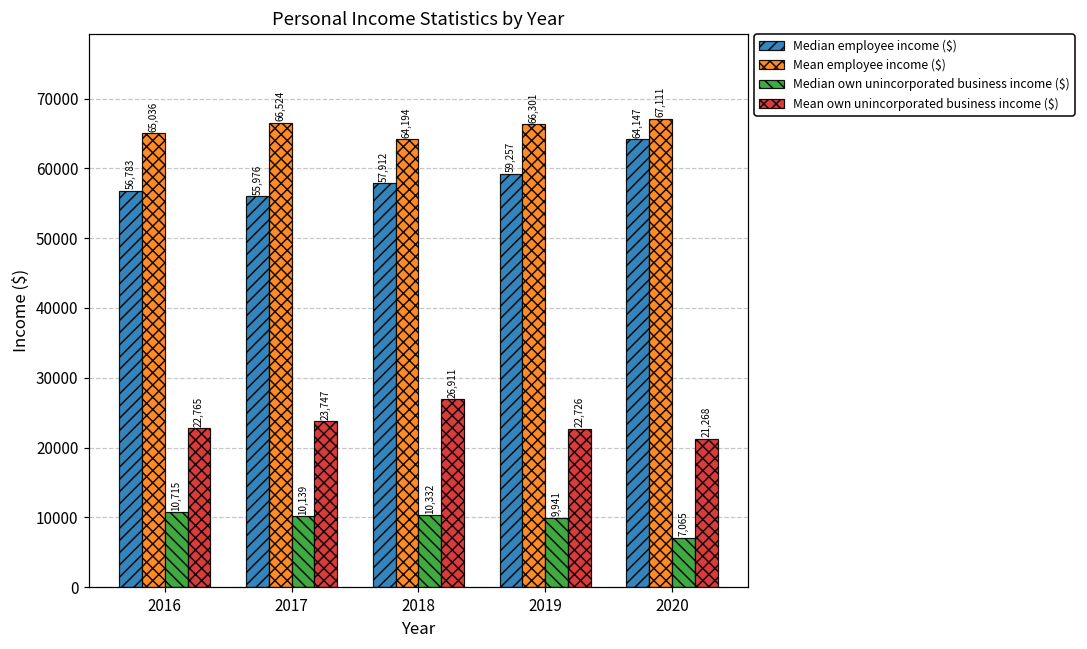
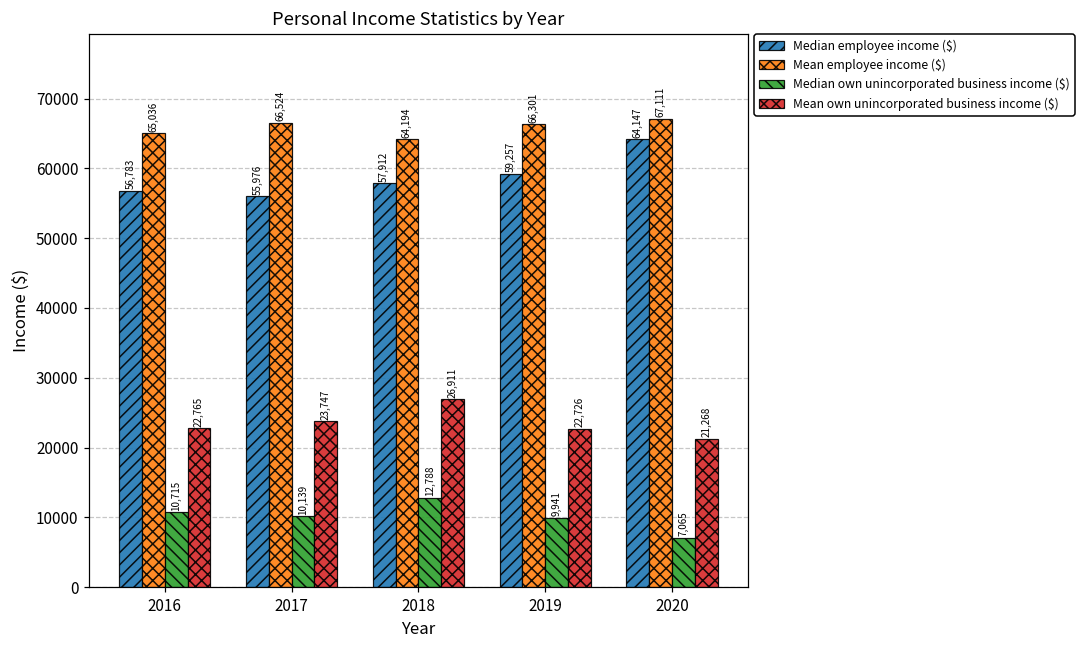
  {
    "Median employee income ($)": {
      "2016": "56,783",
      "2017": "55,976",
      "2018": "57,912",
      "2019": "59,257",
      "2020": "64,147"
    },
    "Mean employee income ($)": {
      "2016": "65,036",
      "2017": "66,524",
      "2018": "64,194",
      "2019": "66,301",
      "2020": "67,111"
    },
    "Median own unincorporated business income ($)": {
      "2016": "10,715",
      "2017": "10,139",
-     "2018": "10,332",
+     "2018": "12,788",
      "2019": "9,941",
      "2020": "7,065"
    },
    "Mean own unincorporated business income ($)": {
      "2016": "22,765",
      "2017": "23,747",
      "2018": "26,911",
      "2019": "22,726",
      "2020": "21,268"
    }
  }
